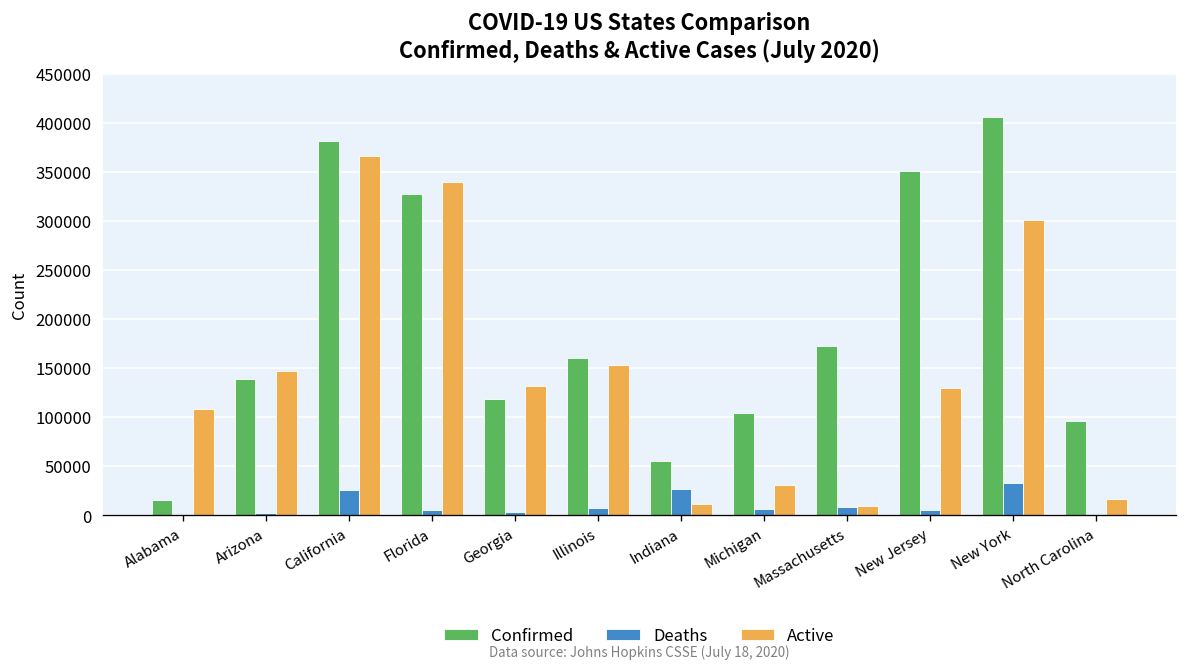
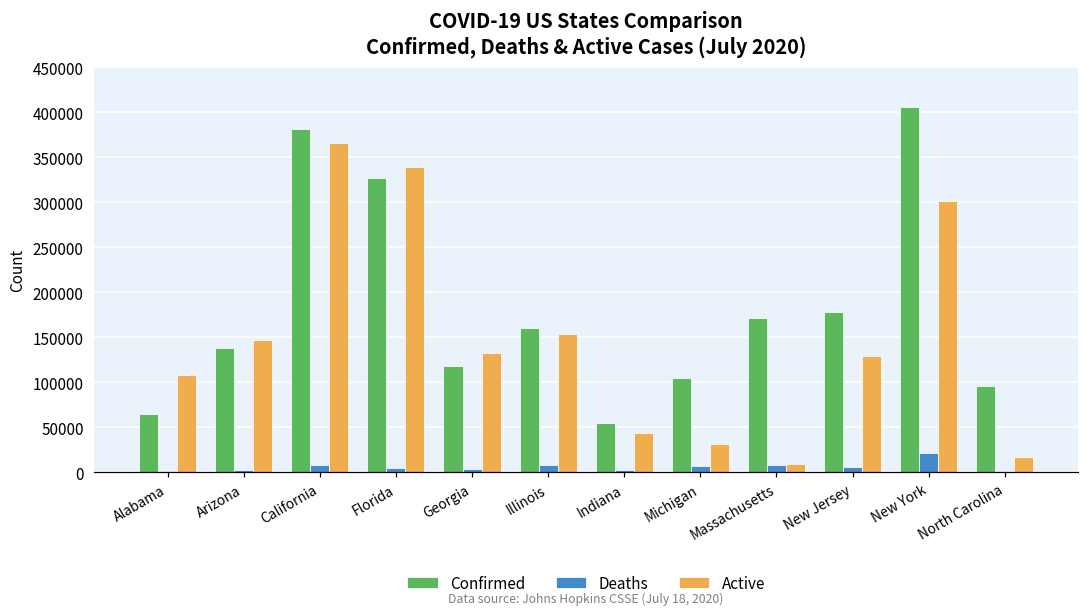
  {
    "Confirmed": {
-     "Alabama": 20000,
+     "Alabama": 60000,
      "Arizona": 140000,
      "California": 380000,
      "Florida": 330000,
      "Georgia": 120000,
      "Illinois": 160000,
      "Indiana": 50000,
      "Michigan": 100000,
      "Massachusetts": 170000,
-     "New Jersey": 350000,
+     "New Jersey": 180000,
      "New York": 410000,
      "North Carolina": 100000
    },
    "Deaths": {
-     "California": 30000,
+     "California": 10000,
      "Florida": 0,
      "Georgia": 0,
      "Illinois": 10000,
-     "Indiana": 30000,
+     "Indiana": 0,
      "Michigan": 10000,
      "Massachusetts": 10000,
      "New Jersey": 10000,
-     "New York": 30000
+     "New York": 20000
    },
    "Active": {
      "Alabama": 110000,
      "Arizona": 150000,
      "California": 370000,
      "Florida": 340000,
      "Georgia": 130000,
      "Illinois": 150000,
-     "Indiana": 10000,
+     "Indiana": 40000,
      "Michigan": 30000,
      "Massachusetts": 10000,
      "New Jersey": 130000,
      "New York": 300000,
      "North Carolina": 20000
    }
  }
